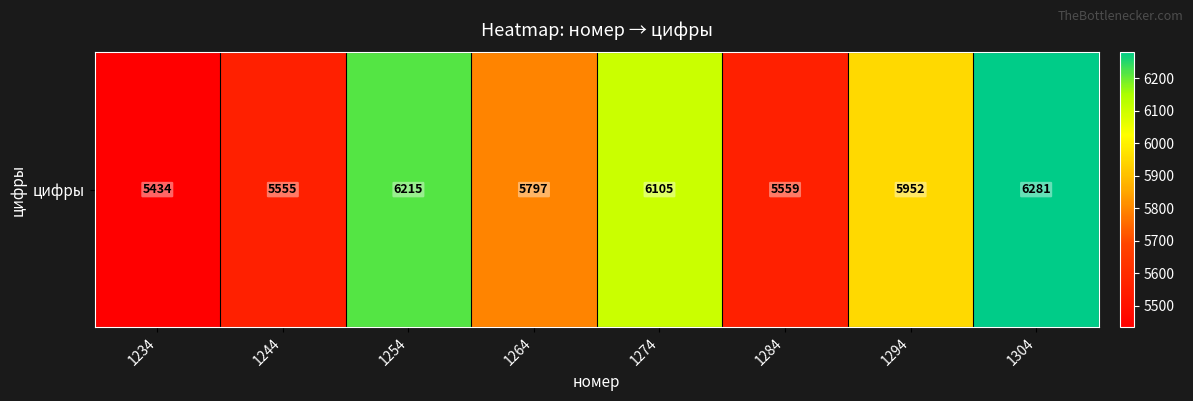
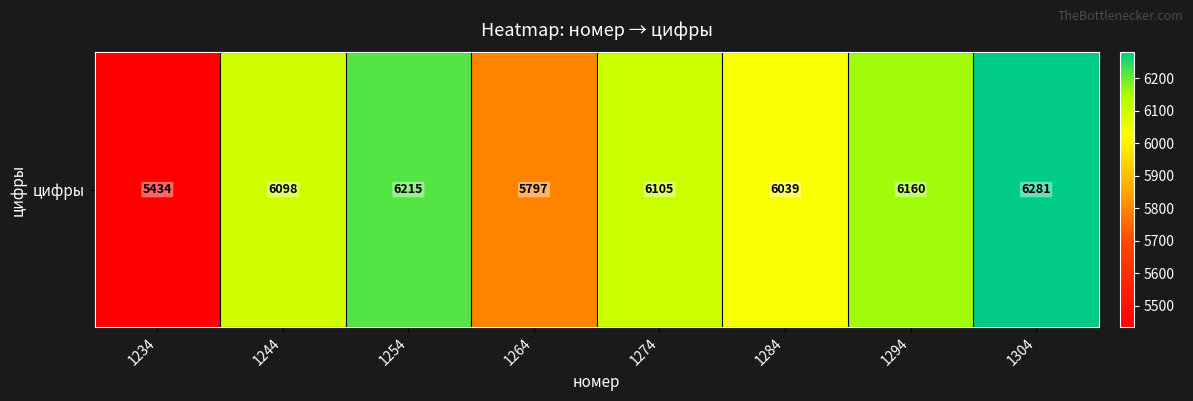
  {
    "цифры": {
-     "1244": 5555,
-     "1284": 5559,
-     "1294": 5952
+     "1244": 6098,
+     "1284": 6039,
+     "1294": 6160
    }
  }
